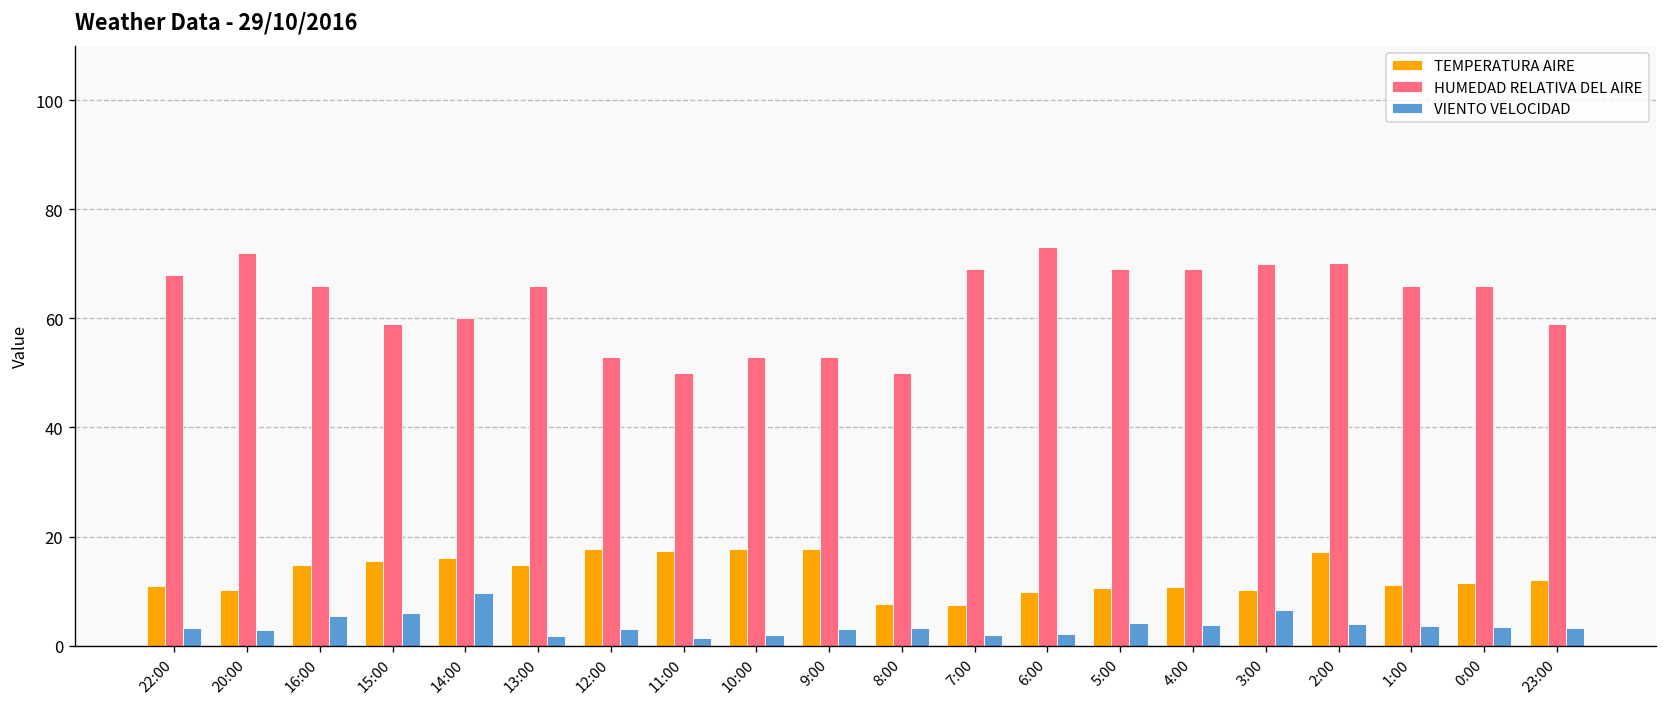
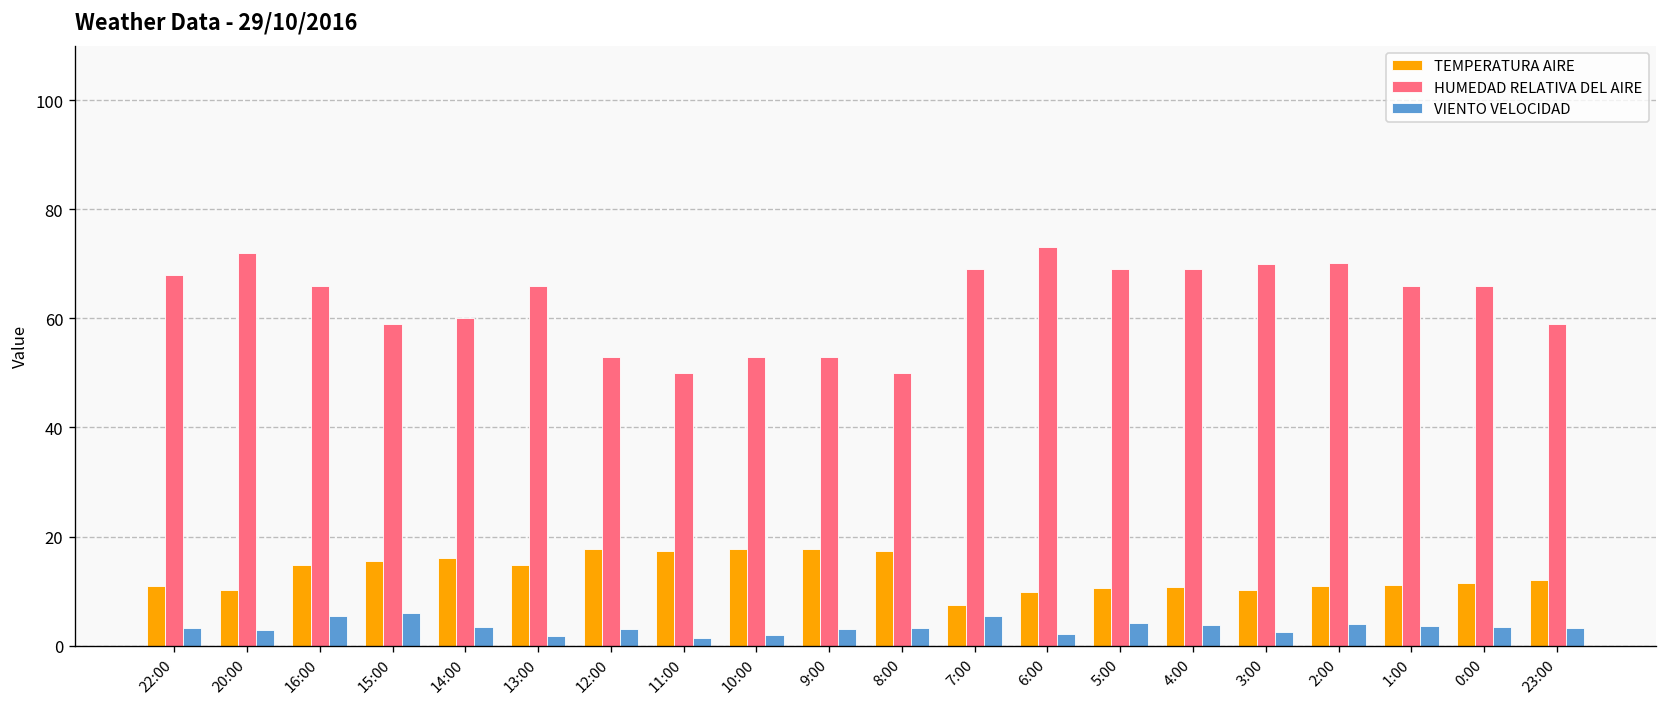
  {
    "TEMPERATURA AIRE": {
      "22:00": 11,
      "20:00": 10,
      "16:00": 15,
      "15:00": 16,
      "14:00": 16,
      "13:00": 15,
      "12:00": 18,
      "11:00": 17,
      "10:00": 18,
      "9:00": 18,
-     "8:00": 8,
+     "8:00": 17,
      "7:00": 8,
      "6:00": 10,
      "5:00": 11,
      "4:00": 11,
      "3:00": 10,
-     "2:00": 17,
+     "2:00": 11,
      "1:00": 11,
      "0:00": 11,
      "23:00": 12
    },
    "HUMEDAD RELATIVA DEL AIRE": {
      "22:00": 68,
      "20:00": 72,
      "16:00": 66,
      "15:00": 59,
      "14:00": 60,
      "13:00": 66,
      "12:00": 53,
      "11:00": 50,
      "10:00": 53,
      "9:00": 53,
      "8:00": 50,
      "7:00": 69,
      "6:00": 73,
      "5:00": 69,
      "4:00": 69,
      "3:00": 70,
      "2:00": 70,
      "1:00": 66,
      "0:00": 66,
      "23:00": 59
    },
    "VIENTO VELOCIDAD": {
      "22:00": 3,
      "20:00": 3,
      "16:00": 5,
      "15:00": 6,
-     "14:00": 10,
+     "14:00": 3,
      "13:00": 2,
      "12:00": 3,
      "11:00": 1,
      "10:00": 2,
      "9:00": 3,
      "8:00": 3,
-     "7:00": 2,
+     "7:00": 5,
      "6:00": 2,
      "5:00": 4,
      "4:00": 4,
-     "3:00": 7,
+     "3:00": 3,
      "2:00": 4,
      "1:00": 4,
      "0:00": 4,
      "23:00": 3
    }
  }
